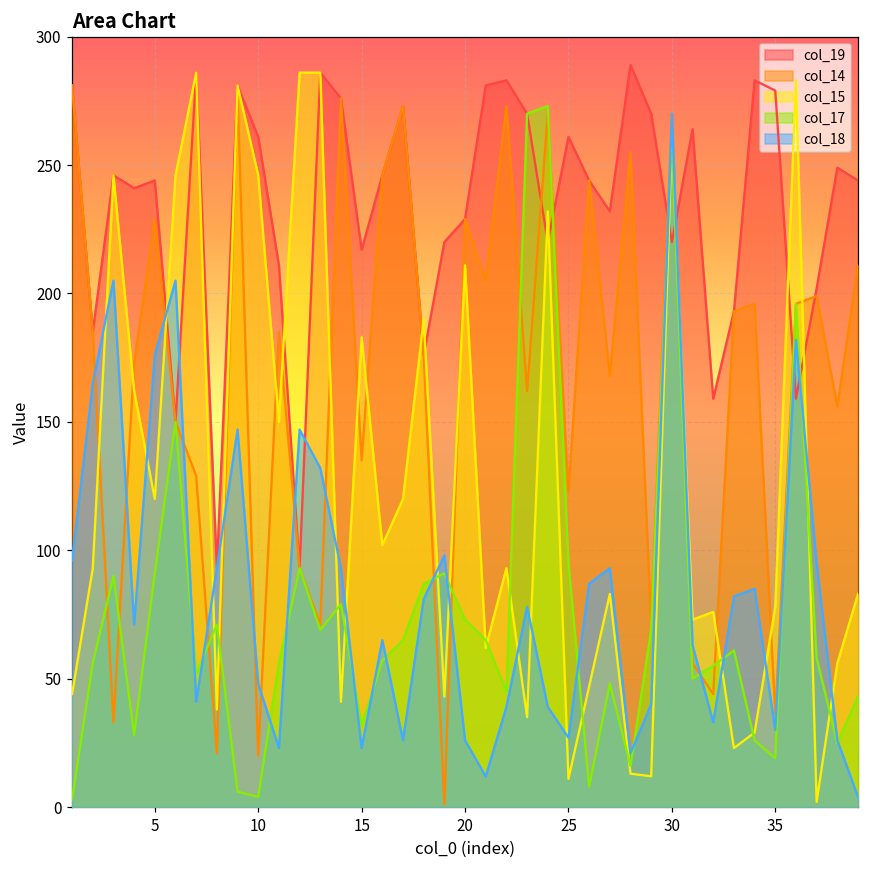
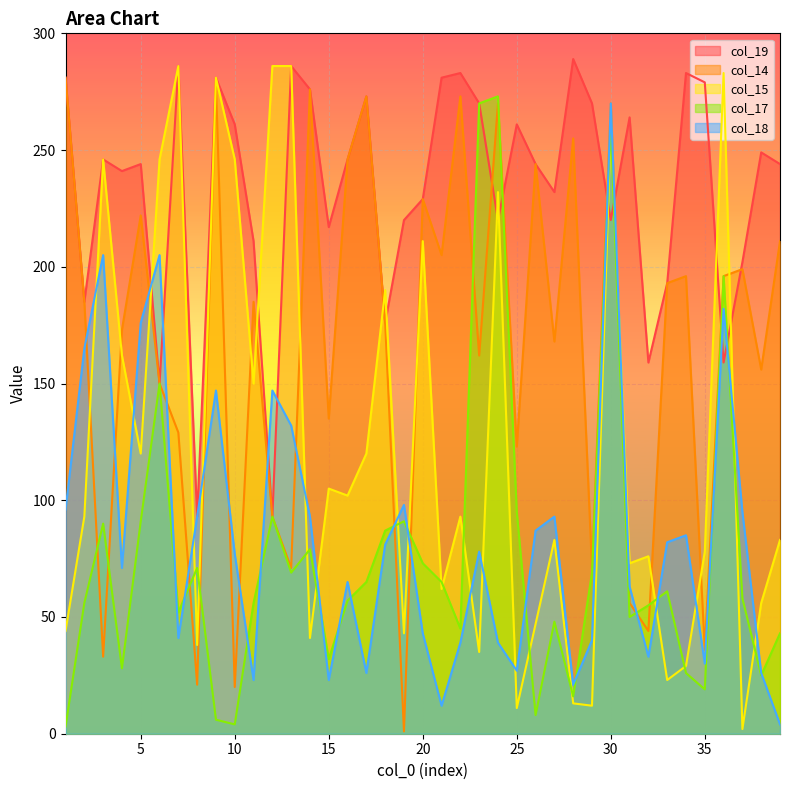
  {
    "col_19": {
      "5": 244,
      "10": 261,
      "15": 217,
      "25": 261,
      "30": 220
    },
    "col_14": {
-     "5": 229,
+     "5": 222,
      "10": 20,
      "15": 135,
      "25": 123,
      "35": 36
    },
    "col_15": {
      "5": 120,
      "10": 246,
-     "15": 183,
+     "15": 105,
      "20": 211,
      "25": 11,
      "35": 78
    },
    "col_17": {
      "5": 91,
      "10": 4,
      "15": 32,
      "20": 73,
      "25": 95,
      "35": 19
    },
    "col_18": {
      "5": 176,
-     "10": 48,
+     "10": 77,
      "15": 23,
-     "20": 26,
+     "20": 43,
      "25": 27,
      "35": 30
    }
  }
